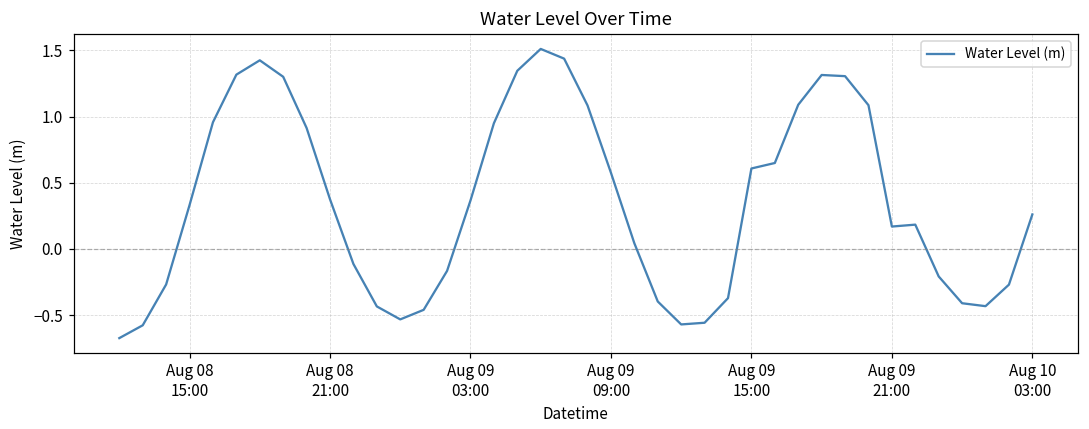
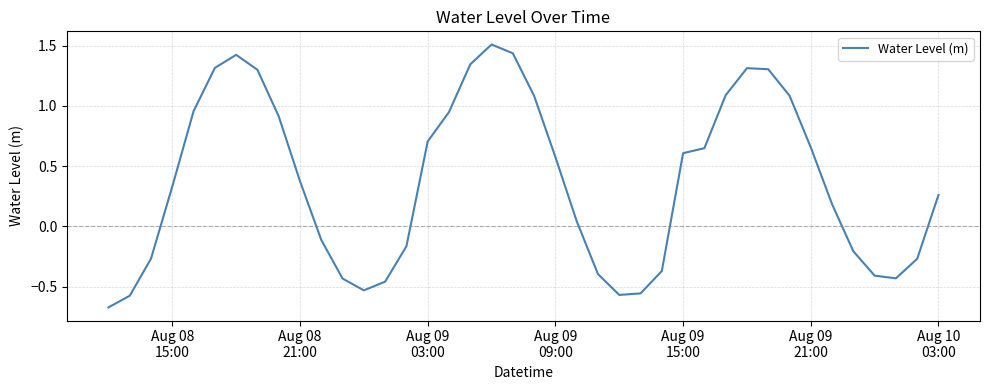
  {
    "Aug 08 15:00": 0.33,
    "Aug 08 21:00": 0.37,
-   "Aug 09 03:00": 0.37,
+   "Aug 09 03:00": 0.71,
    "Aug 09 09:00": 0.58,
    "Aug 09 15:00": 0.61,
-   "Aug 09 21:00": 0.17,
+   "Aug 09 21:00": 0.66,
    "Aug 10 03:00": 0.26
  }
